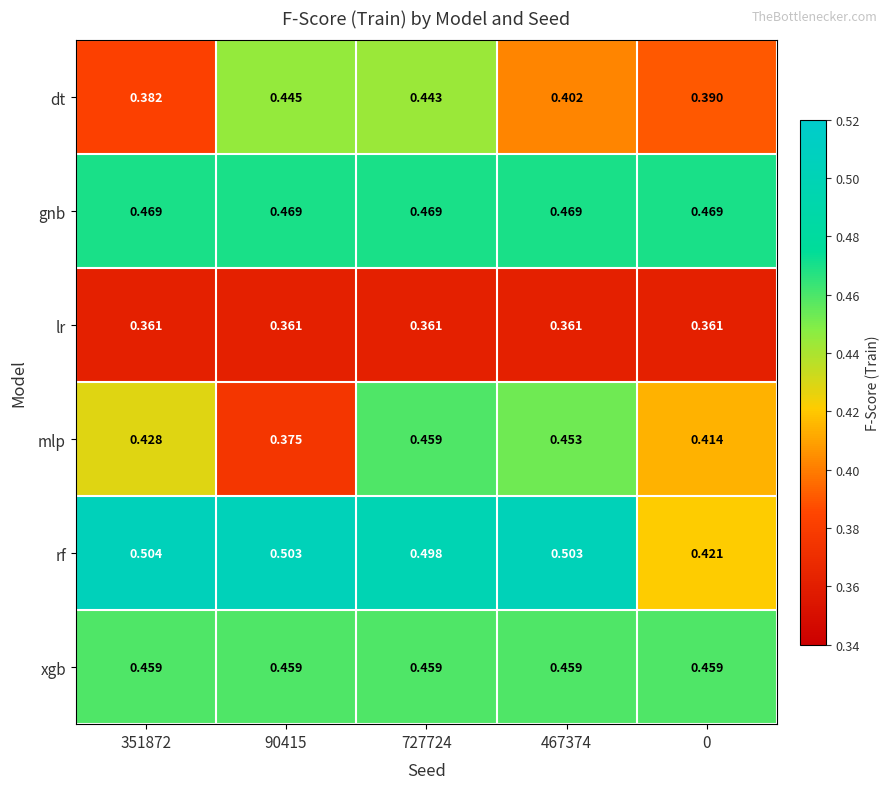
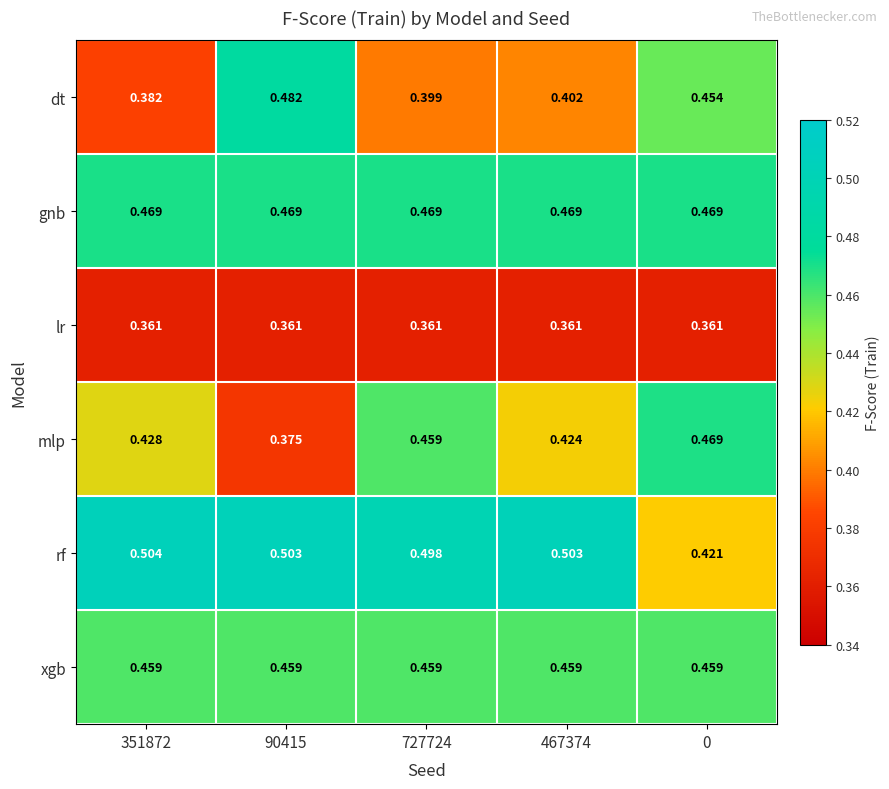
  {
    "dt": {
      "351872": 0.382,
-     "90415": 0.445,
-     "727724": 0.443,
+     "90415": 0.482,
+     "727724": 0.399,
      "467374": 0.402,
-     "0": 0.390
+     "0": 0.454
    },
    "gnb": {
      "351872": 0.469,
      "90415": 0.469,
      "727724": 0.469,
      "467374": 0.469,
      "0": 0.469
    },
    "lr": {
      "351872": 0.361,
      "90415": 0.361,
      "727724": 0.361,
      "467374": 0.361,
      "0": 0.361
    },
    "mlp": {
      "351872": 0.428,
      "90415": 0.375,
      "727724": 0.459,
-     "467374": 0.453,
-     "0": 0.414
+     "467374": 0.424,
+     "0": 0.469
    },
    "rf": {
      "351872": 0.504,
      "90415": 0.503,
      "727724": 0.498,
      "467374": 0.503,
      "0": 0.421
    },
    "xgb": {
      "351872": 0.459,
      "90415": 0.459,
      "727724": 0.459,
      "467374": 0.459,
      "0": 0.459
    }
  }
